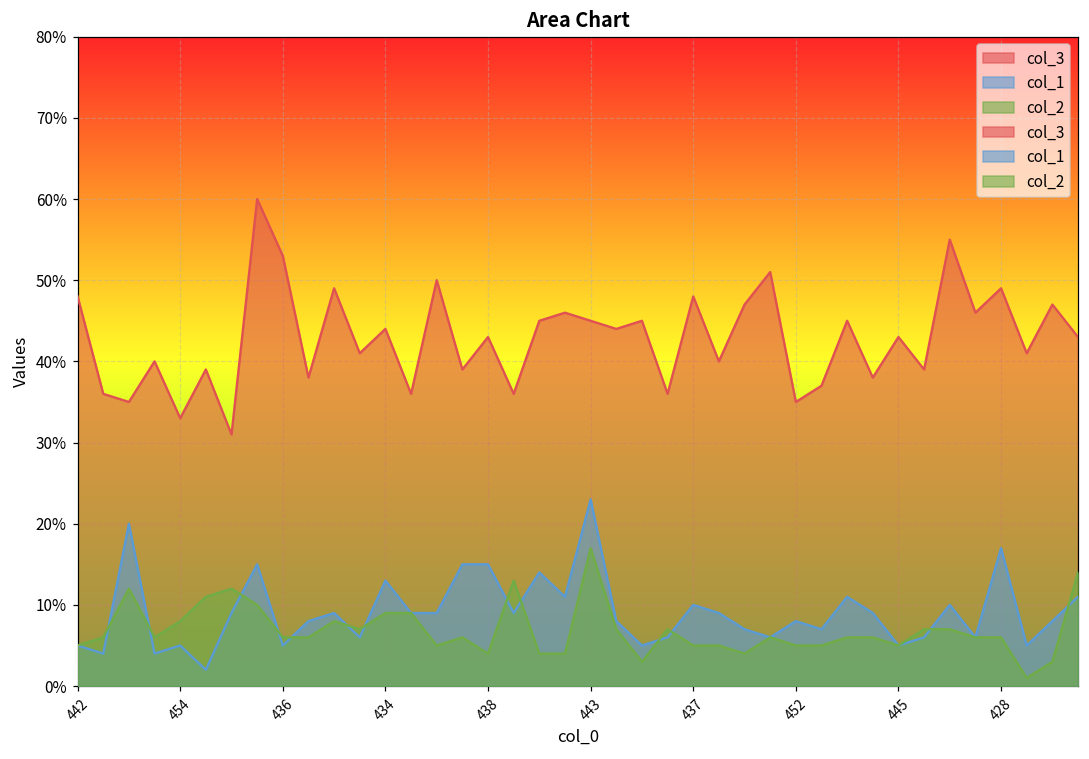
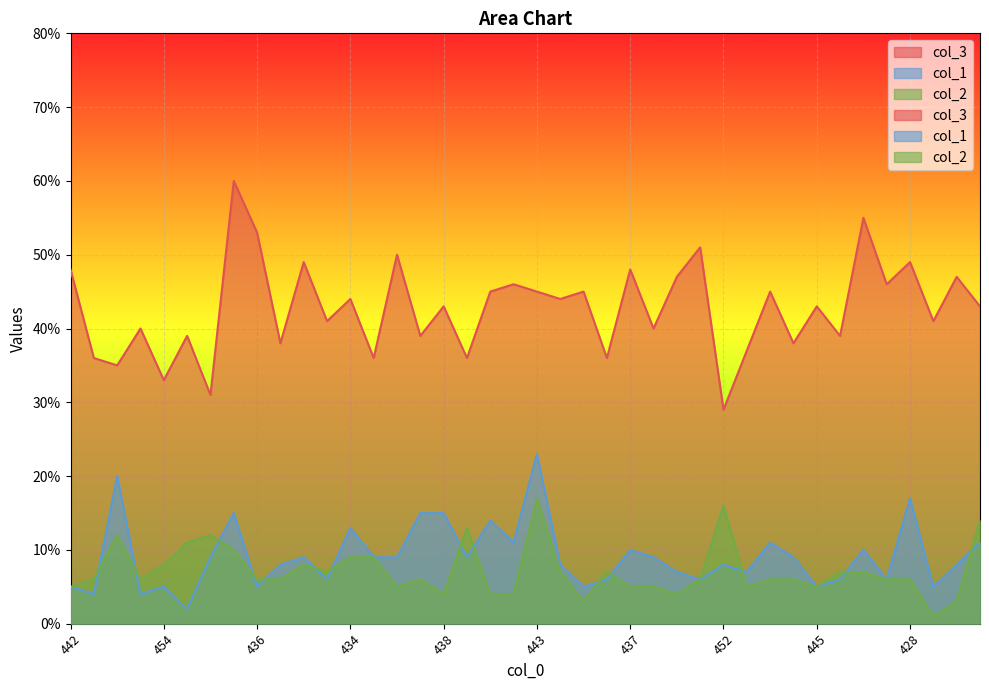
  {
    "col_3": {
      "443": "45%",
-     "452": "35%",
+     "452": "29%",
      "445": "43%"
    },
    "col_1": {
      "443": "23%",
      "452": "8%"
    },
    "col_2": {
      "443": "17%",
-     "452": "5%"
+     "452": "16%"
    }
  }
